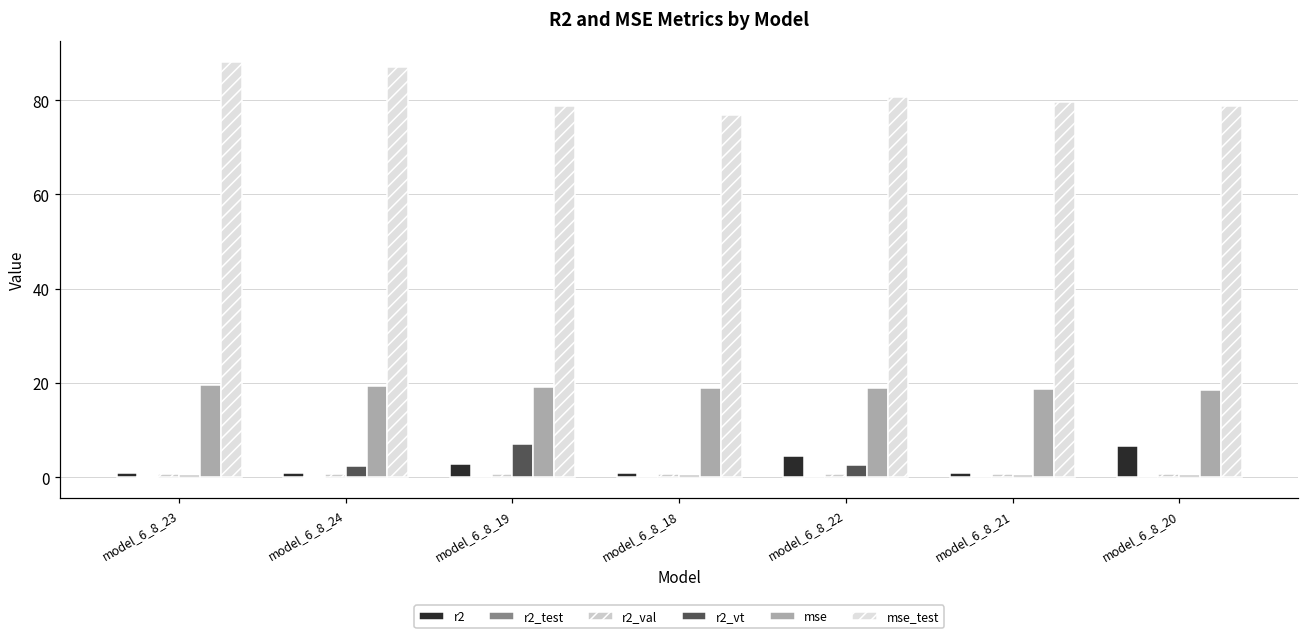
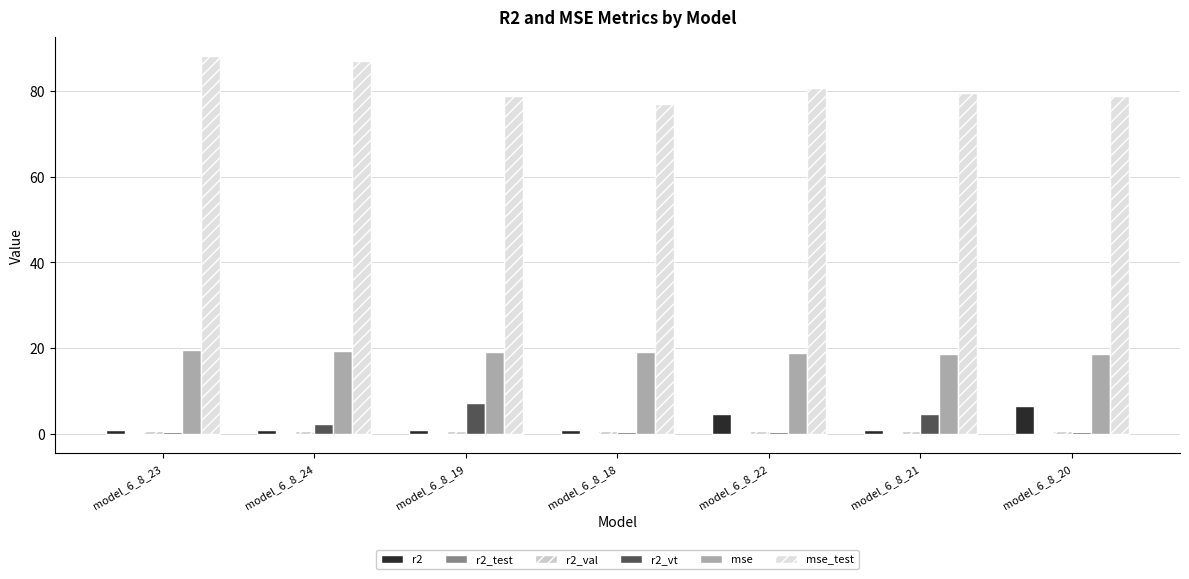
  {
    "r2": {
      "model_6_8_23": 1,
      "model_6_8_24": 1,
-     "model_6_8_19": 3,
+     "model_6_8_19": 1,
      "model_6_8_18": 1,
      "model_6_8_22": 5,
      "model_6_8_21": 1,
      "model_6_8_20": 7
    },
    "r2_vt": {
      "model_6_8_24": 2,
      "model_6_8_19": 7,
-     "model_6_8_22": 3,
-     "model_6_8_21": 0
+     "model_6_8_22": 0,
+     "model_6_8_21": 5
    }
  }
